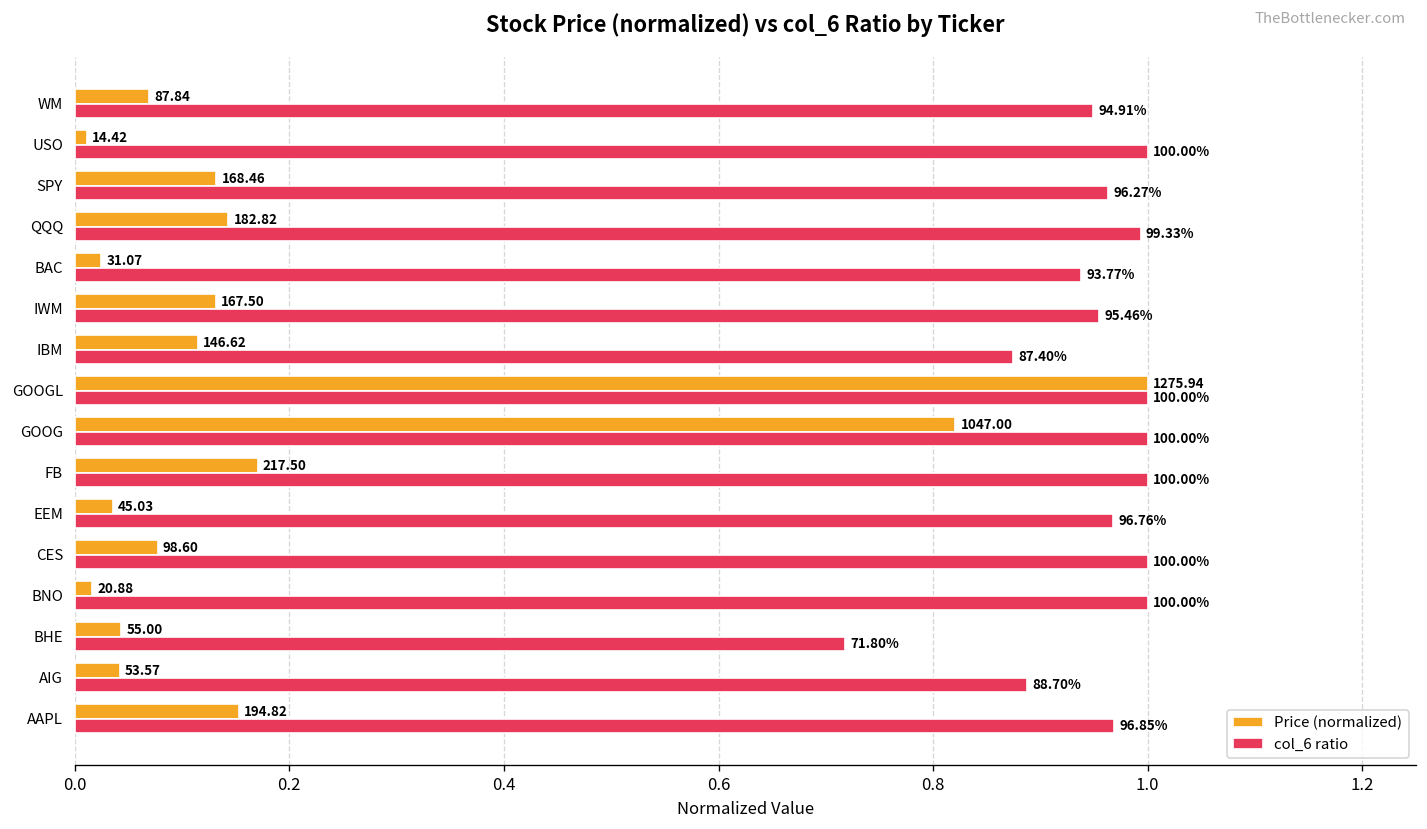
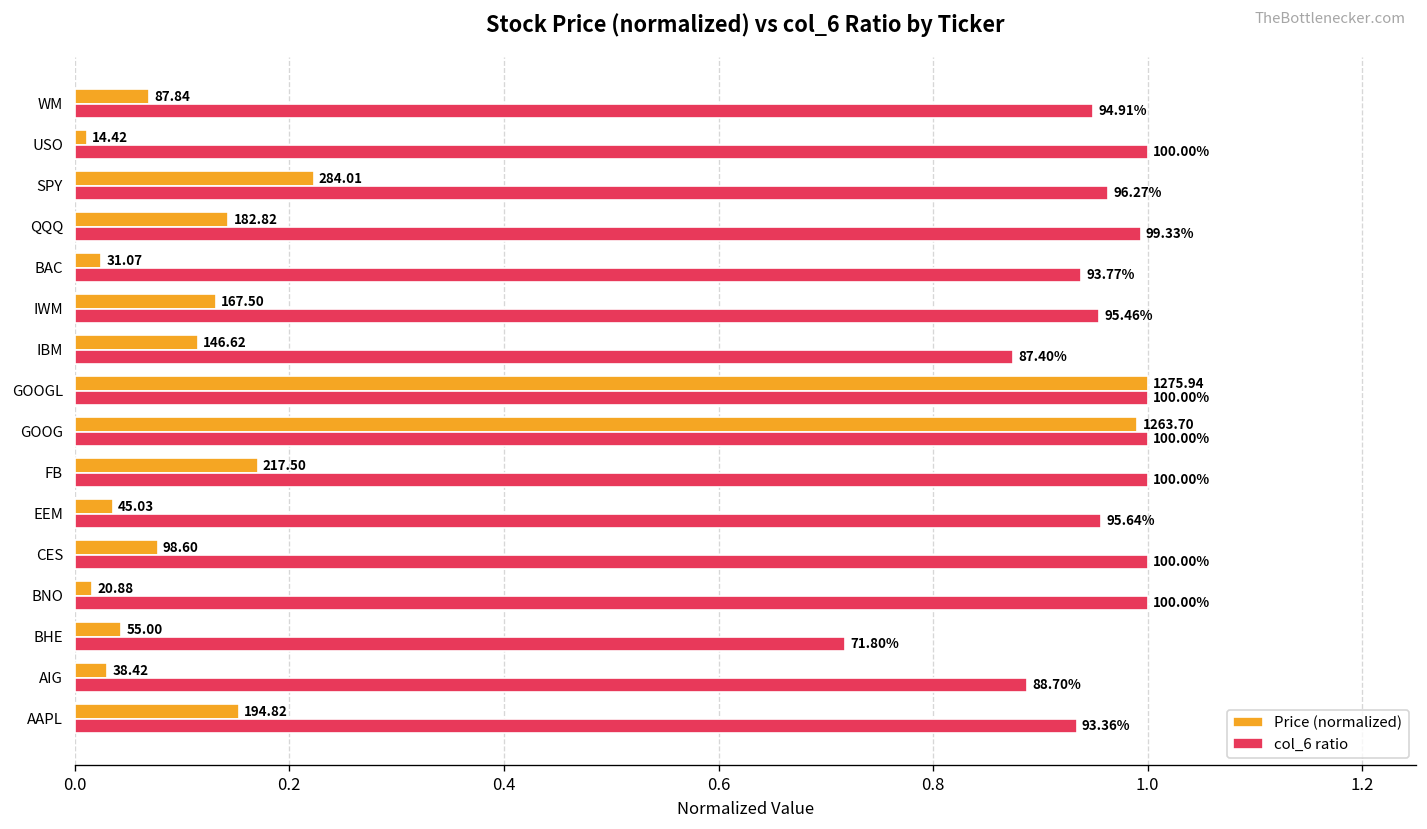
  {
    "Price (normalized)": {
-     "SPY": "168.46",
-     "GOOG": "1047.00",
-     "AIG": "53.57"
+     "SPY": "284.01",
+     "GOOG": "1263.70",
+     "AIG": "38.42"
    },
    "col_6 ratio": {
      "WM": "94.91%",
      "USO": "100.00%",
      "SPY": "96.27%",
      "QQQ": "99.33%",
      "BAC": "93.77%",
      "IWM": "95.46%",
      "IBM": "87.40%",
      "GOOGL": "100.00%",
      "GOOG": "100.00%",
      "FB": "100.00%",
-     "EEM": "96.76%",
+     "EEM": "95.64%",
      "CES": "100.00%",
      "BNO": "100.00%",
      "BHE": "71.80%",
      "AIG": "88.70%",
-     "AAPL": "96.85%"
+     "AAPL": "93.36%"
    }
  }
